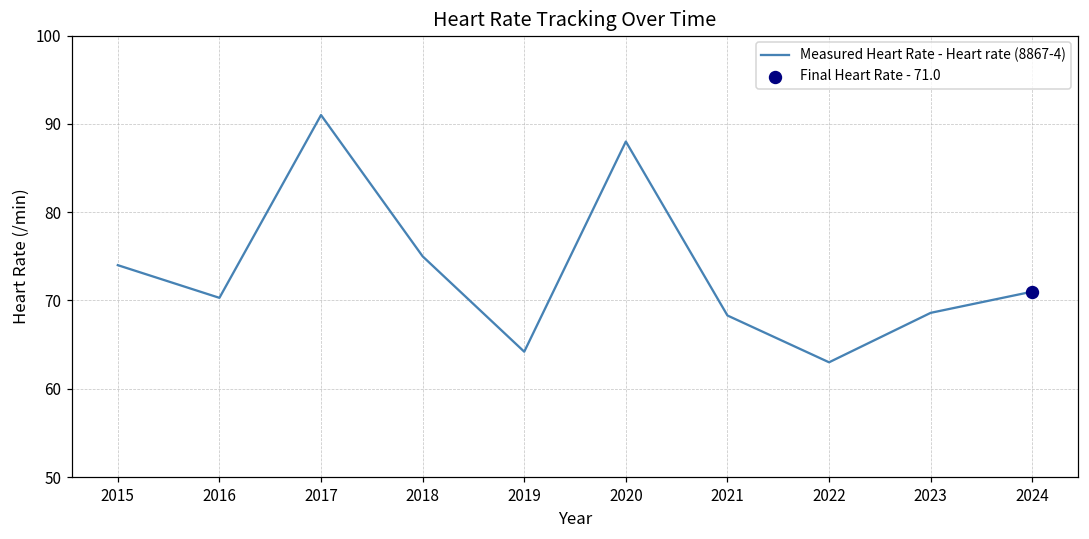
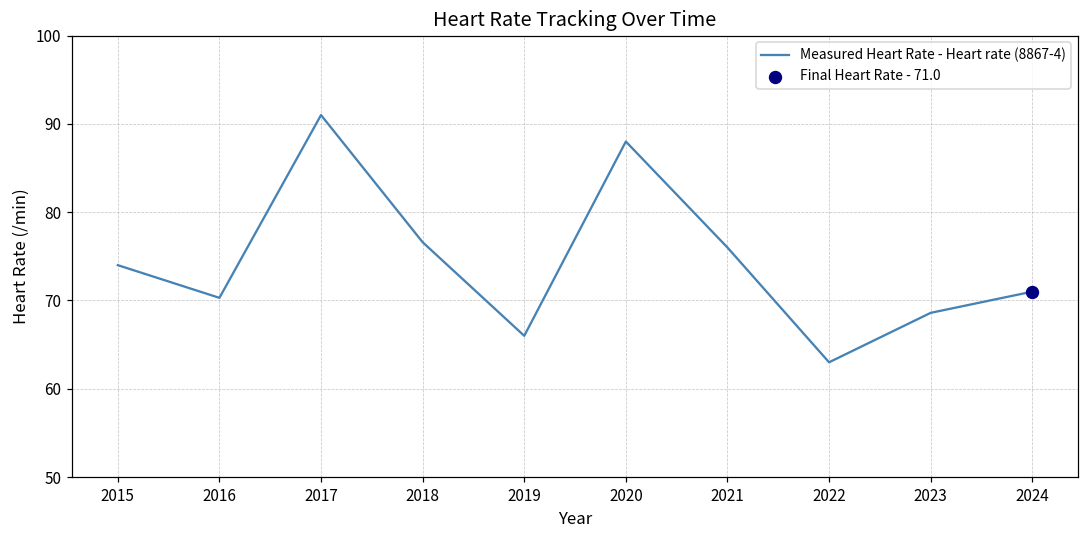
  {
    "Measured Heart Rate - Heart rate (8867-4)": {
      "2015": 74,
      "2016": 70,
      "2017": 91,
-     "2018": 75,
-     "2019": 64,
+     "2018": 77,
+     "2019": 66,
      "2020": 88,
-     "2021": 68,
+     "2021": 76,
      "2022": 63,
      "2023": 69
    }
  }
